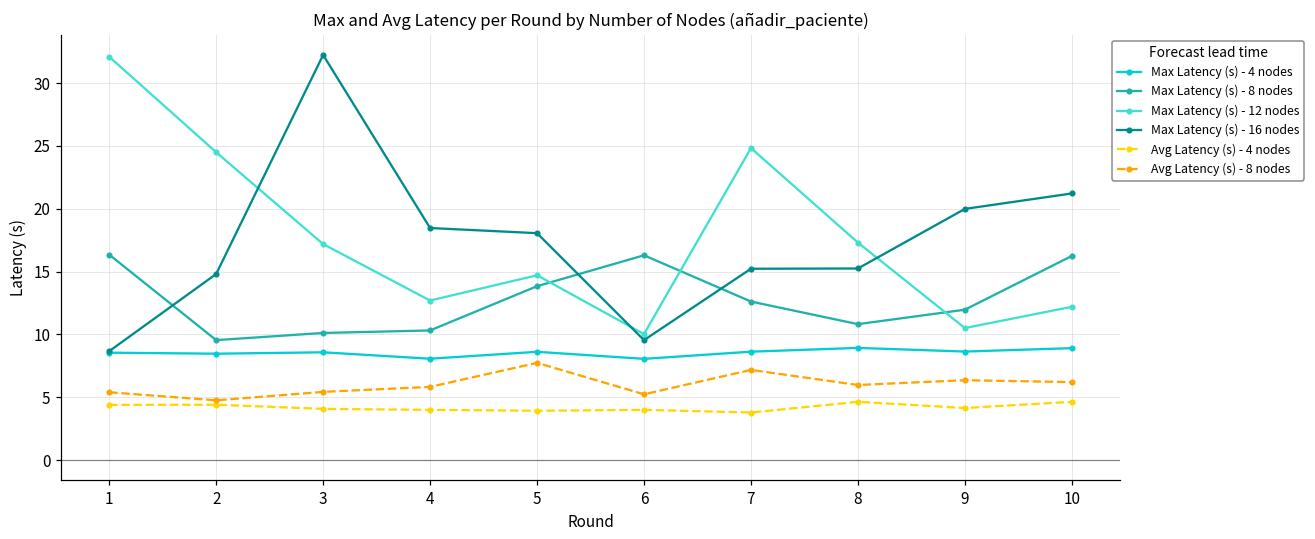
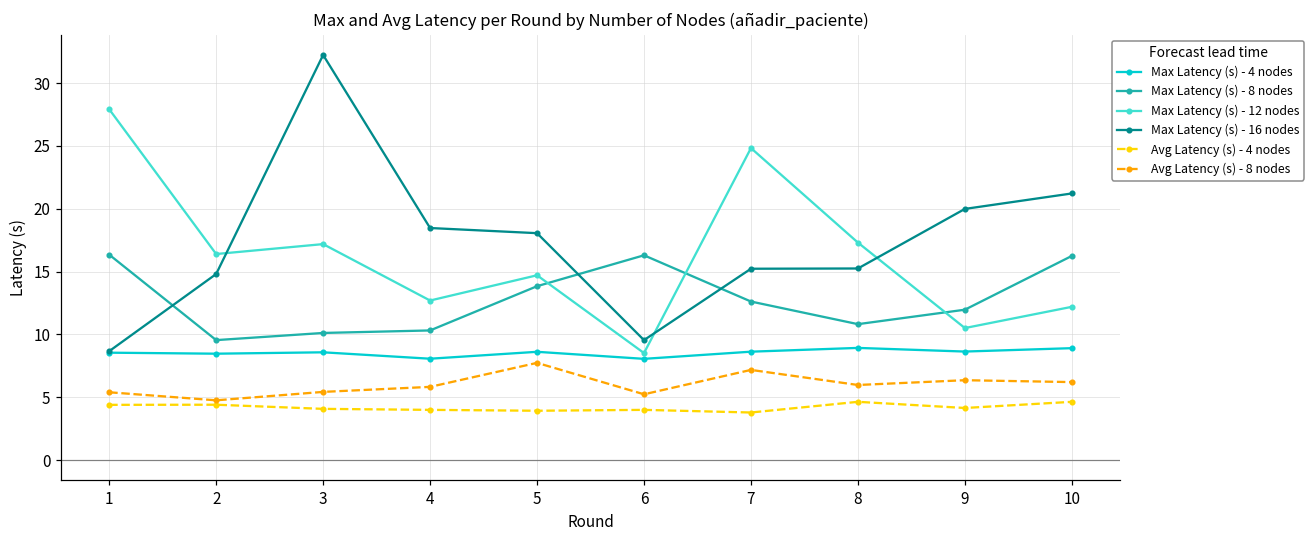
  {
    "Max Latency (s) - 12 nodes": {
-     "1": 32.1,
-     "2": 24.5,
+     "1": 27.9,
+     "2": 16.4,
      "3": 17.2,
      "4": 12.7,
      "5": 14.7,
-     "6": 10.0,
+     "6": 8.5,
      "7": 24.8,
      "8": 17.3,
      "9": 10.5,
      "10": 12.2
    }
  }
